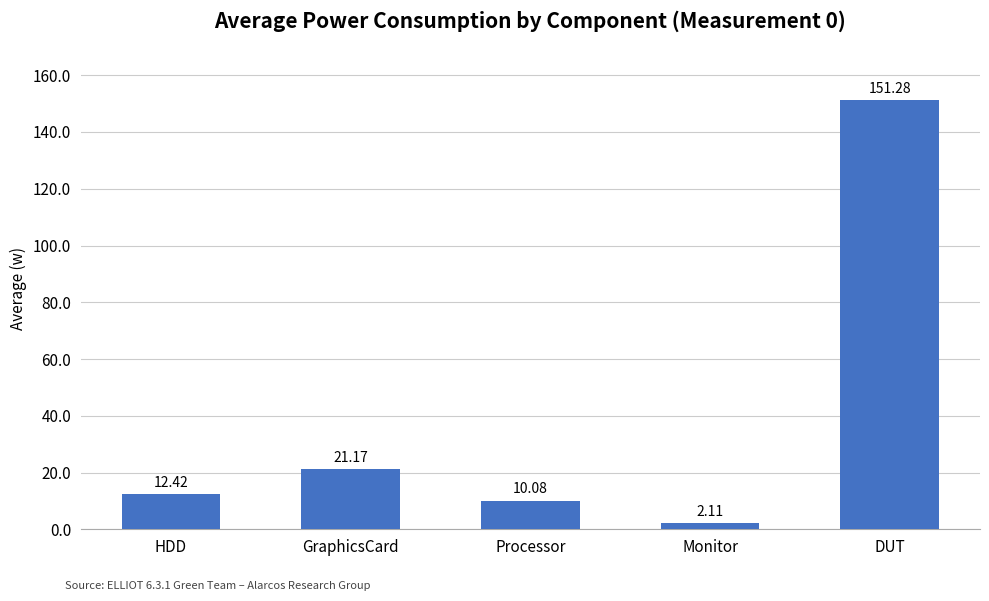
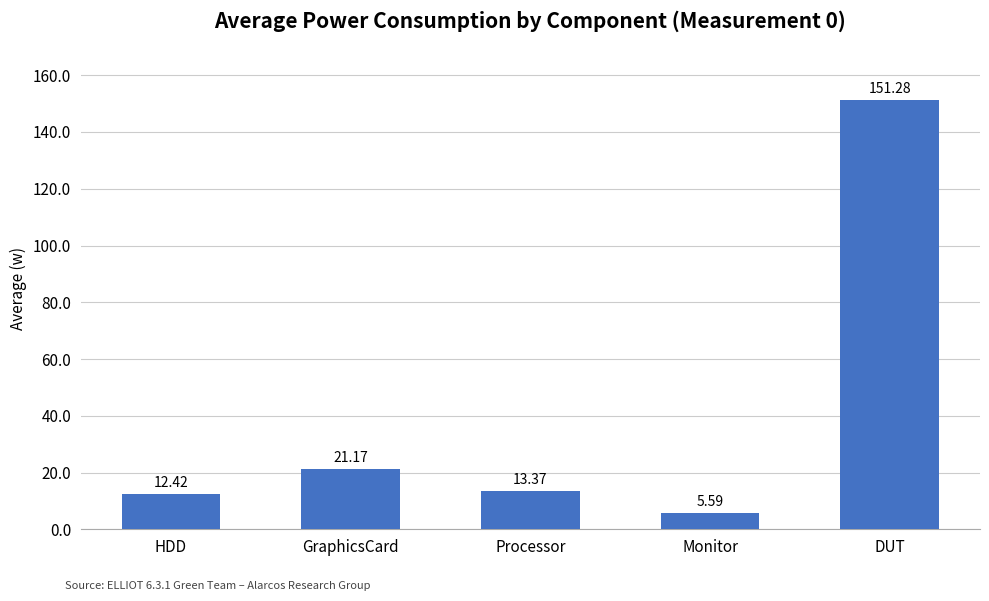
  {
    "HDD": 12.42,
    "GraphicsCard": 21.17,
-   "Processor": 10.08,
-   "Monitor": 2.11,
+   "Processor": 13.37,
+   "Monitor": 5.59,
    "DUT": 151.28
  }
